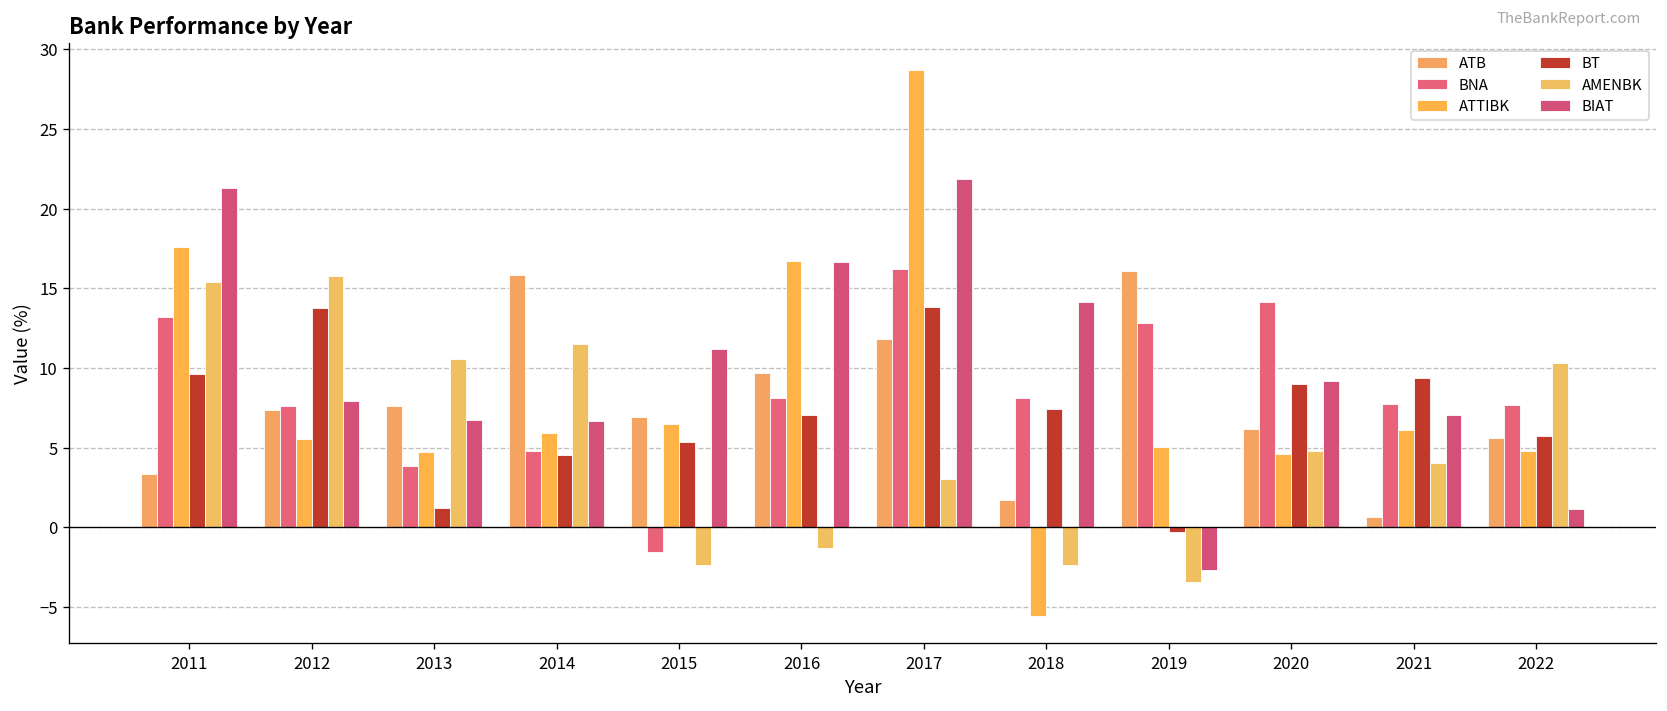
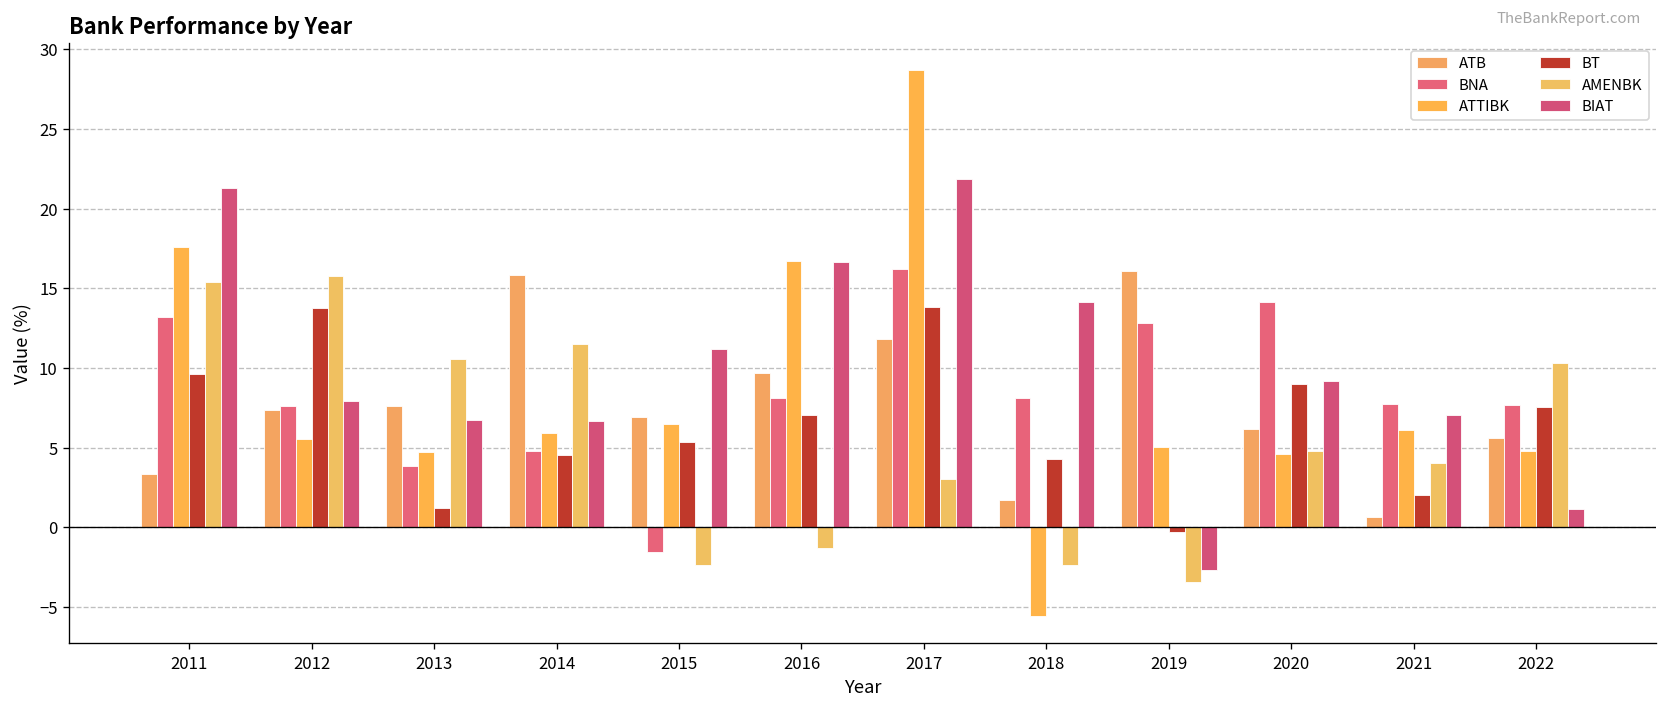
  {
    "BT": {
      "2011": 9.6,
      "2012": 13.7,
      "2013": 1.2,
      "2014": 4.5,
      "2015": 5.3,
      "2016": 7.0,
      "2017": 13.8,
-     "2018": 7.4,
+     "2018": 4.3,
      "2019": -0.3,
      "2020": 9.0,
-     "2021": 9.4,
-     "2022": 5.7
+     "2021": 2.0,
+     "2022": 7.6
    }
  }
